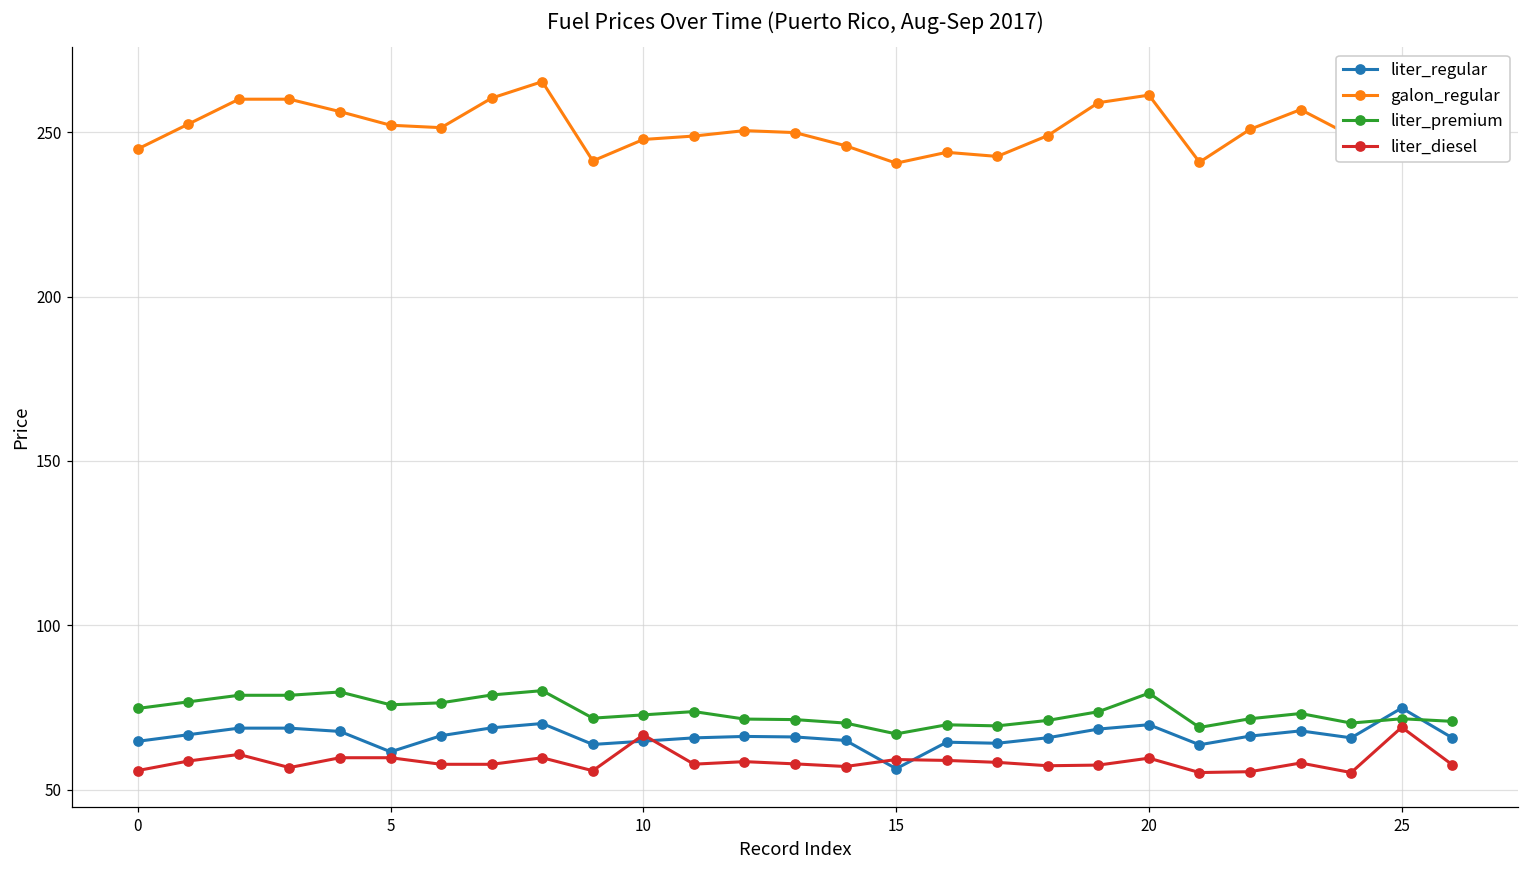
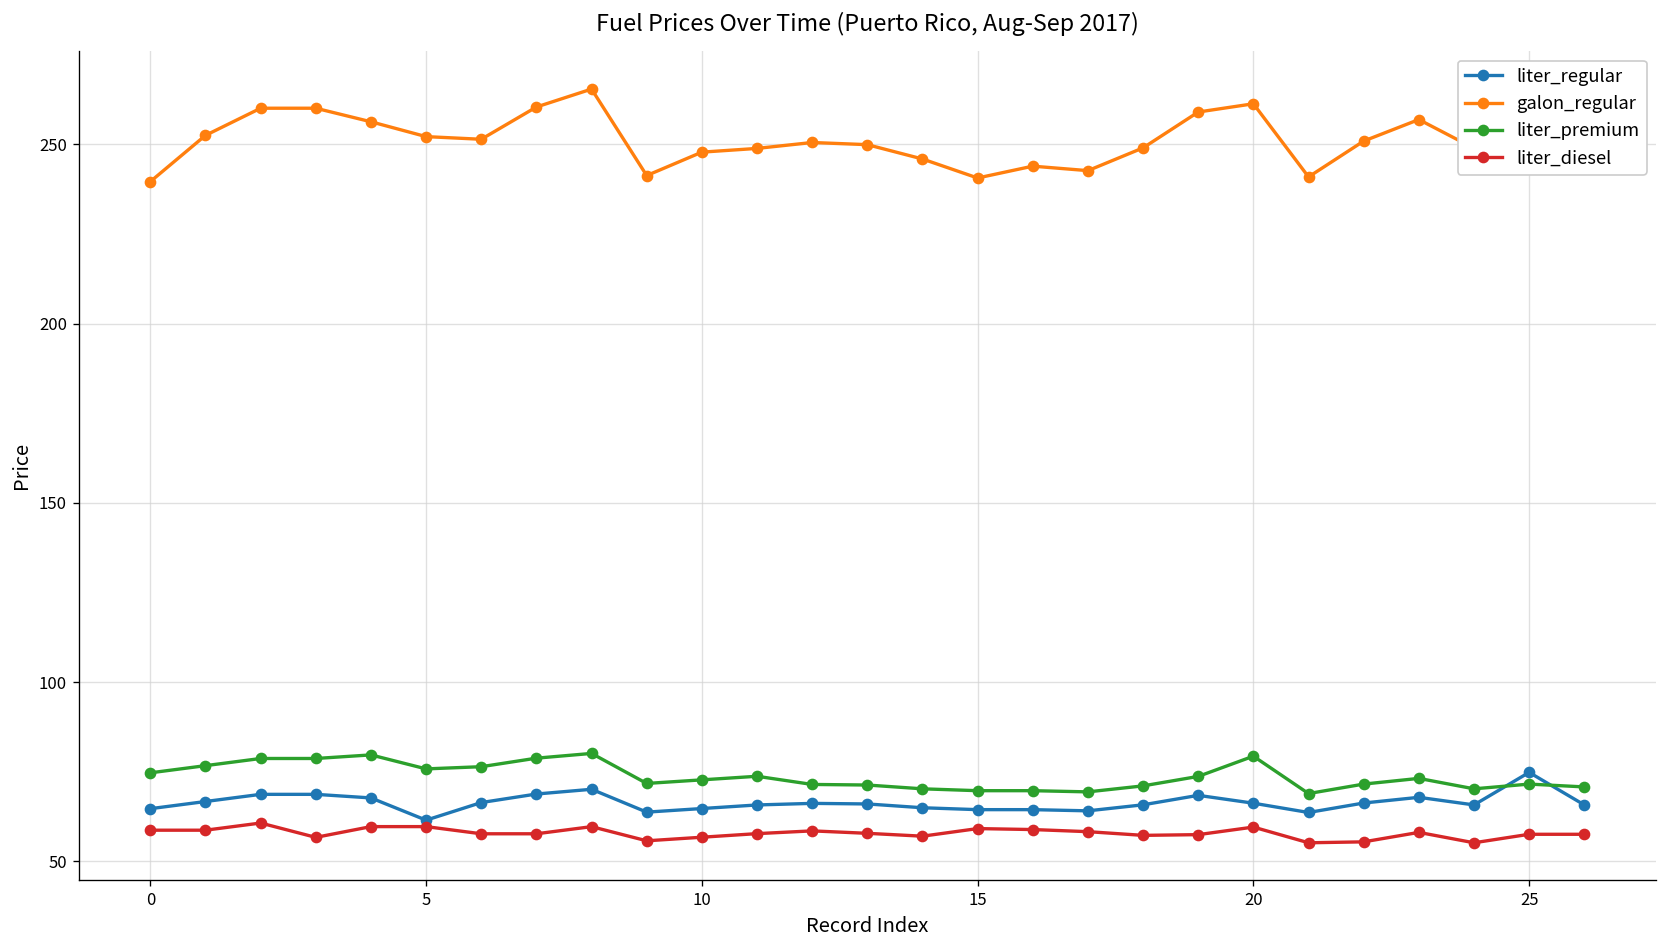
  {
    "liter_regular": {
      "0": 65,
      "5": 62,
      "10": 65,
-     "15": 56,
-     "20": 70,
+     "15": 64,
+     "20": 66,
      "25": 75
    },
    "galon_regular": {
-     "0": 245,
+     "0": 240,
      "5": 252,
      "10": 248,
      "15": 241,
      "20": 261
    },
    "liter_premium": {
      "0": 75,
      "5": 76,
      "10": 73,
-     "15": 67,
+     "15": 70,
      "20": 79,
      "25": 72
    },
    "liter_diesel": {
-     "0": 56,
+     "0": 59,
      "5": 60,
-     "10": 67,
+     "10": 57,
      "15": 59,
      "20": 60,
-     "25": 69
+     "25": 58
    }
  }
